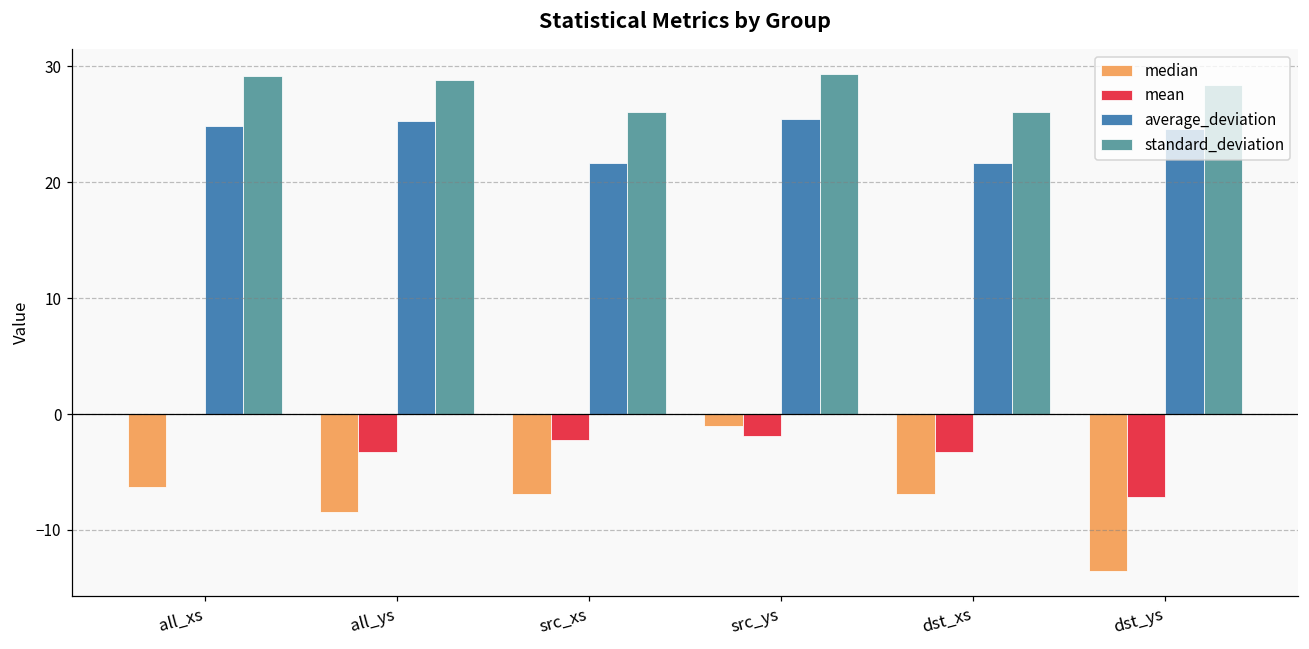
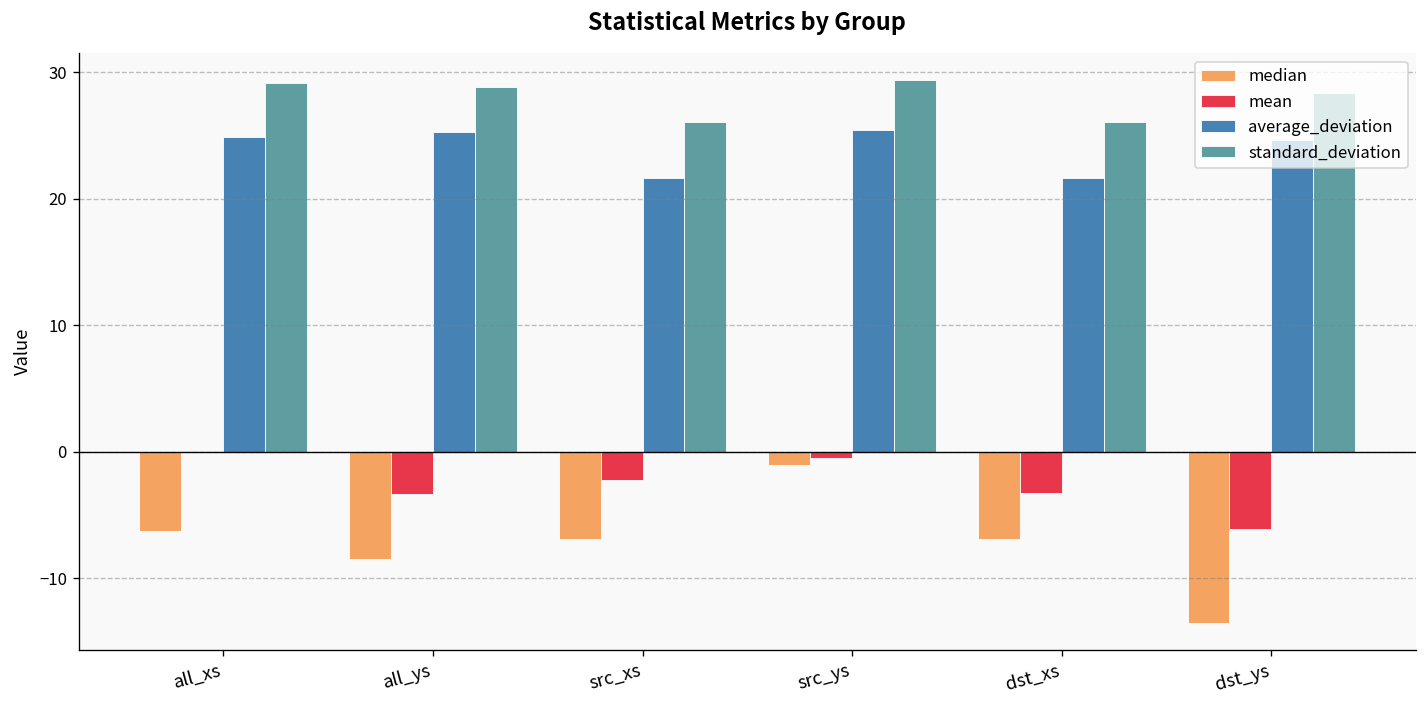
  {
    "median": {
      "all_xs": -6.3,
      "all_ys": -8.5,
      "src_xs": -6.9,
      "src_ys": -1.0,
      "dst_xs": -6.9,
      "dst_ys": -13.6
    },
    "mean": {
      "all_ys": -3.3,
      "src_xs": -2.2,
-     "src_ys": -1.9,
+     "src_ys": -0.5,
      "dst_xs": -3.3,
-     "dst_ys": -7.2
+     "dst_ys": -6.1
    }
  }
